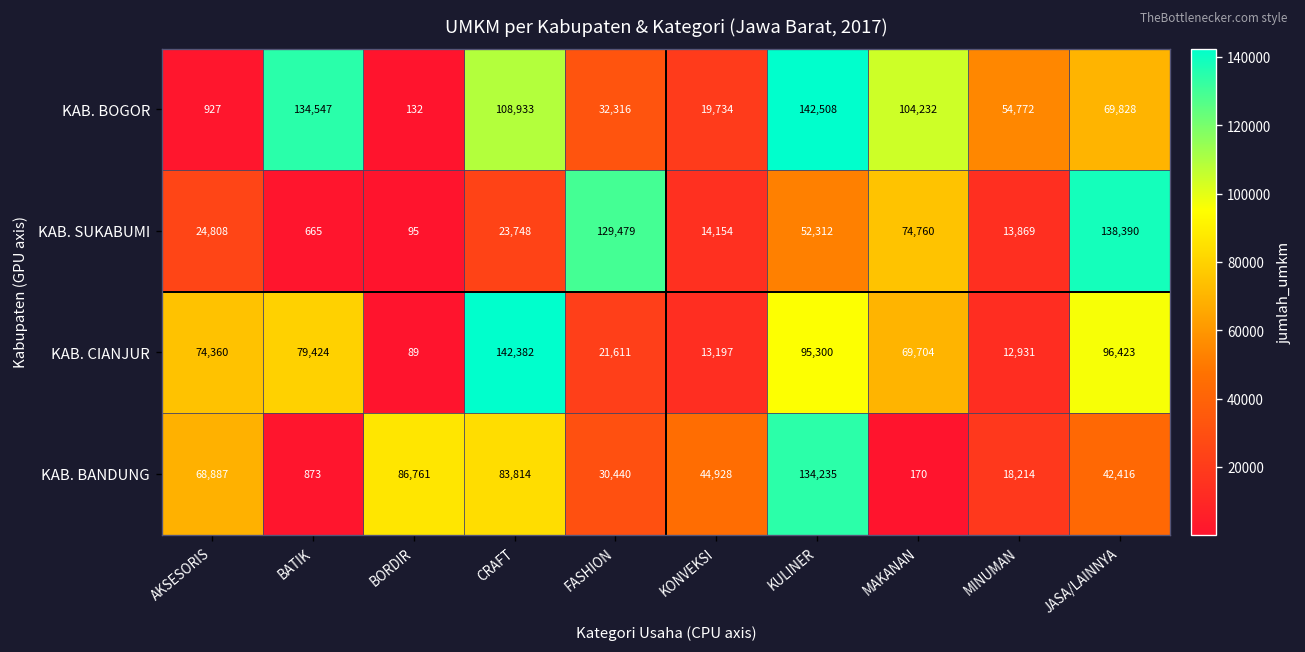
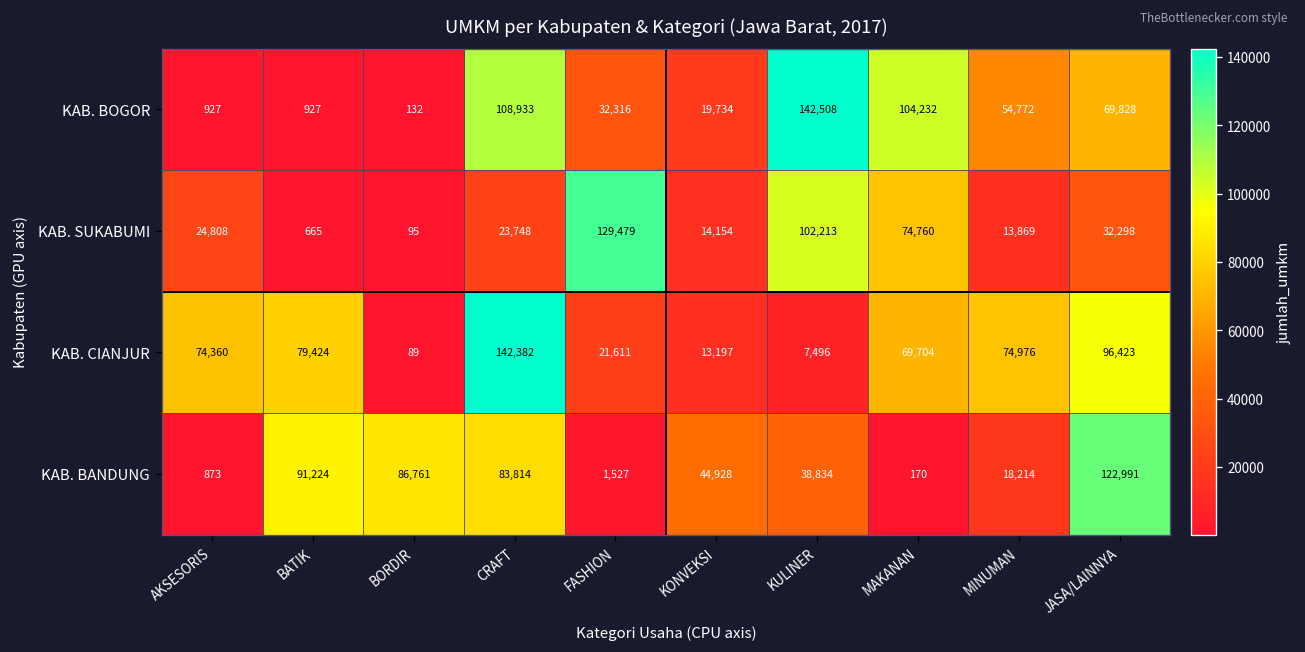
  {
    "KAB. BOGOR": {
      "AKSESORIS": "927",
-     "BATIK": "134,547",
+     "BATIK": "927",
      "BORDIR": "132",
      "CRAFT": "108,933",
      "FASHION": "32,316",
      "KONVEKSI": "19,734",
      "KULINER": "142,508",
      "MAKANAN": "104,232",
      "MINUMAN": "54,772",
      "JASA/LAINNYA": "69,828"
    },
    "KAB. SUKABUMI": {
      "AKSESORIS": "24,808",
      "BATIK": "665",
      "BORDIR": "95",
      "CRAFT": "23,748",
      "FASHION": "129,479",
      "KONVEKSI": "14,154",
-     "KULINER": "52,312",
+     "KULINER": "102,213",
      "MAKANAN": "74,760",
      "MINUMAN": "13,869",
-     "JASA/LAINNYA": "138,390"
+     "JASA/LAINNYA": "32,298"
    },
    "KAB. CIANJUR": {
      "AKSESORIS": "74,360",
      "BATIK": "79,424",
      "BORDIR": "89",
      "CRAFT": "142,382",
      "FASHION": "21,611",
      "KONVEKSI": "13,197",
-     "KULINER": "95,300",
+     "KULINER": "7,496",
      "MAKANAN": "69,704",
-     "MINUMAN": "12,931",
+     "MINUMAN": "74,976",
      "JASA/LAINNYA": "96,423"
    },
    "KAB. BANDUNG": {
-     "AKSESORIS": "68,887",
-     "BATIK": "873",
+     "AKSESORIS": "873",
+     "BATIK": "91,224",
      "BORDIR": "86,761",
      "CRAFT": "83,814",
-     "FASHION": "30,440",
+     "FASHION": "1,527",
      "KONVEKSI": "44,928",
-     "KULINER": "134,235",
+     "KULINER": "38,834",
      "MAKANAN": "170",
      "MINUMAN": "18,214",
-     "JASA/LAINNYA": "42,416"
+     "JASA/LAINNYA": "122,991"
    }
  }
